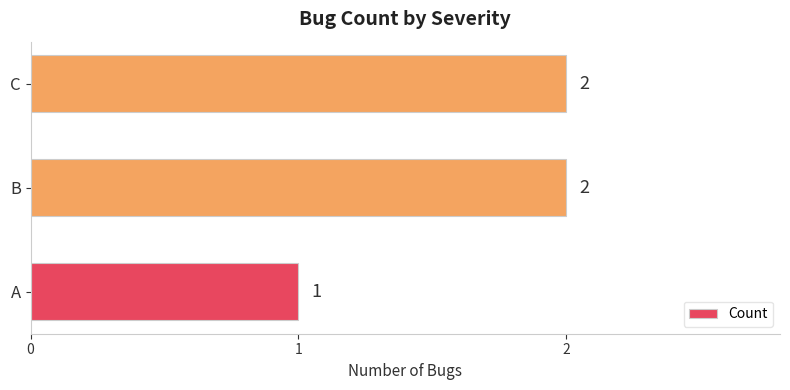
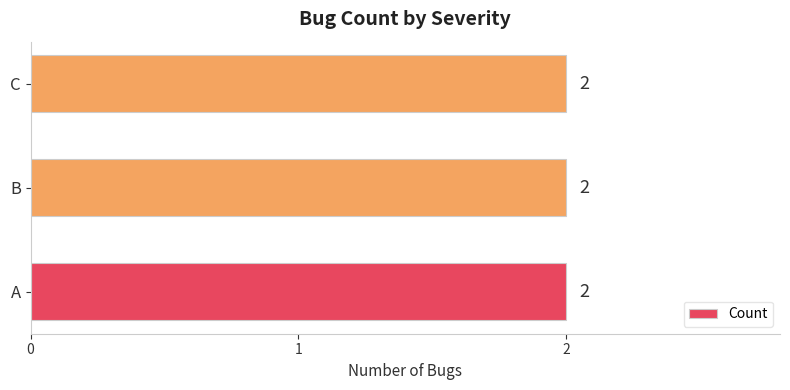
  {
    "C": 2,
    "B": 2,
-   "A": 1
+   "A": 2
  }
